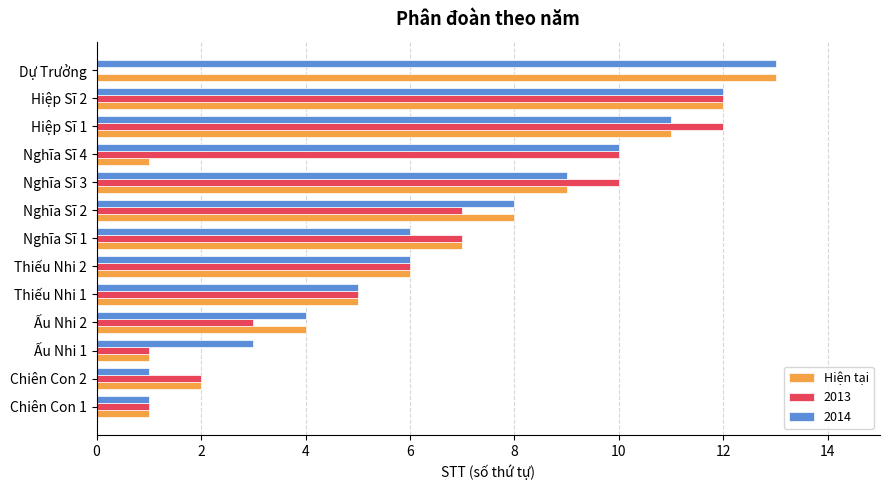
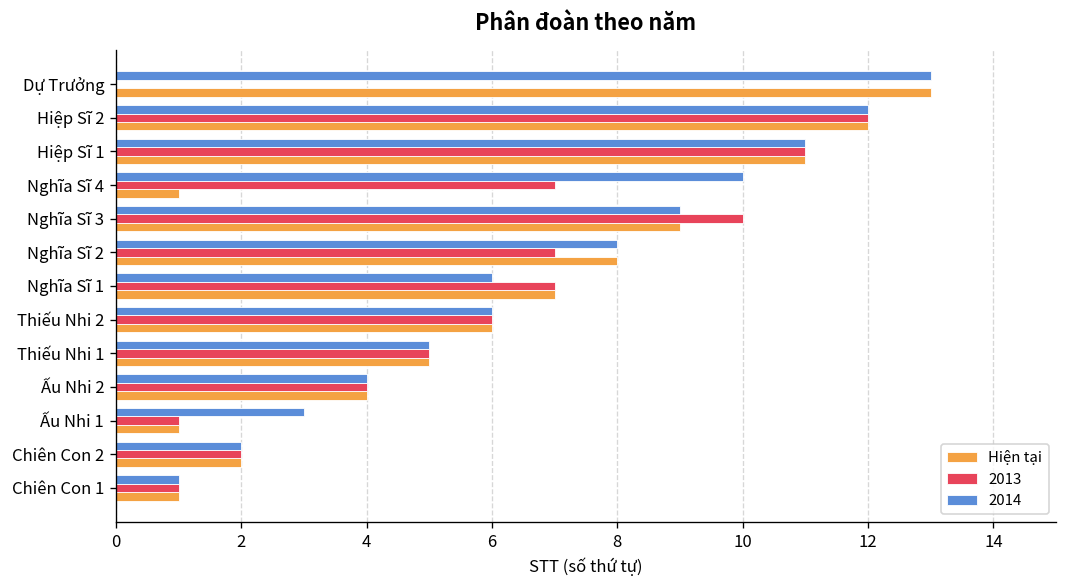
  {
    "Hiện tại": {
      "Dự Trưởng": 13,
      "Hiệp Sĩ 2": 12,
      "Hiệp Sĩ 1": 11,
      "Nghĩa Sĩ 4": 1,
      "Nghĩa Sĩ 3": 9,
      "Nghĩa Sĩ 2": 8,
      "Nghĩa Sĩ 1": 7,
      "Thiếu Nhi 2": 6,
      "Thiếu Nhi 1": 5,
      "Ấu Nhi 2": 4,
      "Ấu Nhi 1": 1,
      "Chiên Con 2": 2,
      "Chiên Con 1": 1
    },
    "2013": {
      "Dự Trưởng": 0,
      "Hiệp Sĩ 2": 12,
-     "Hiệp Sĩ 1": 12,
-     "Nghĩa Sĩ 4": 10,
+     "Hiệp Sĩ 1": 11,
+     "Nghĩa Sĩ 4": 7,
      "Nghĩa Sĩ 3": 10,
      "Nghĩa Sĩ 2": 7,
      "Nghĩa Sĩ 1": 7,
      "Thiếu Nhi 2": 6,
      "Thiếu Nhi 1": 5,
-     "Ấu Nhi 2": 3,
+     "Ấu Nhi 2": 4,
      "Ấu Nhi 1": 1,
      "Chiên Con 2": 2,
      "Chiên Con 1": 1
    },
    "2014": {
      "Dự Trưởng": 13,
      "Hiệp Sĩ 2": 12,
      "Hiệp Sĩ 1": 11,
      "Nghĩa Sĩ 4": 10,
      "Nghĩa Sĩ 3": 9,
      "Nghĩa Sĩ 2": 8,
      "Nghĩa Sĩ 1": 6,
      "Thiếu Nhi 2": 6,
      "Thiếu Nhi 1": 5,
      "Ấu Nhi 2": 4,
      "Ấu Nhi 1": 3,
-     "Chiên Con 2": 1,
+     "Chiên Con 2": 2,
      "Chiên Con 1": 1
    }
  }
